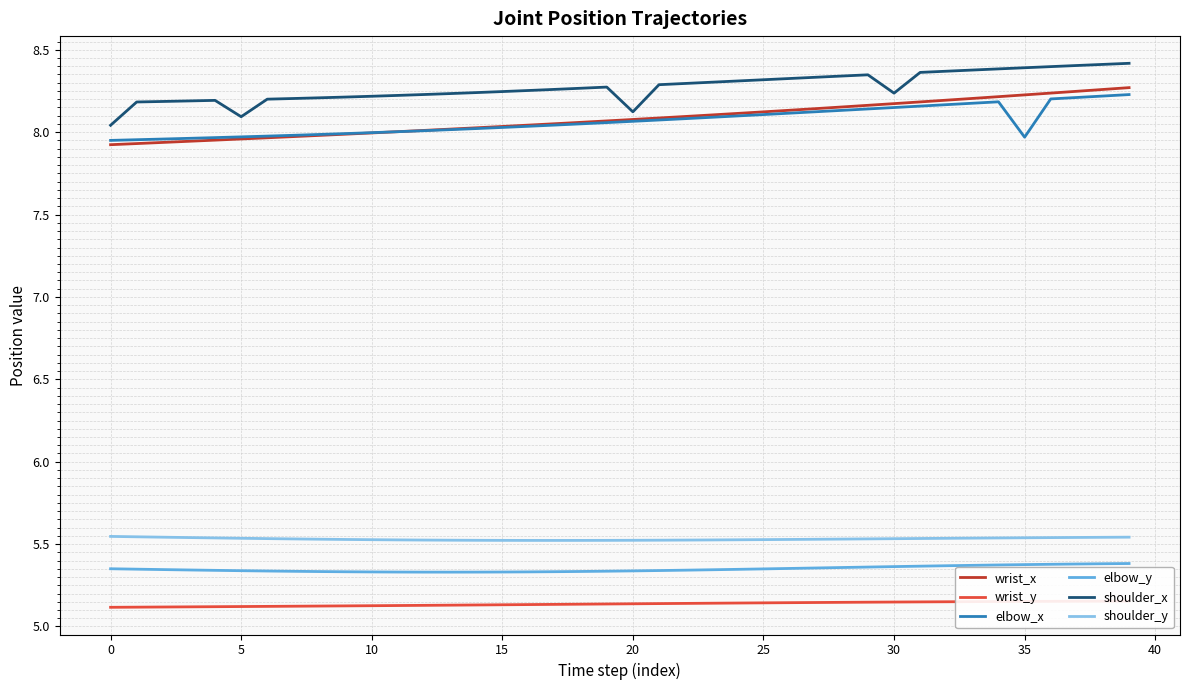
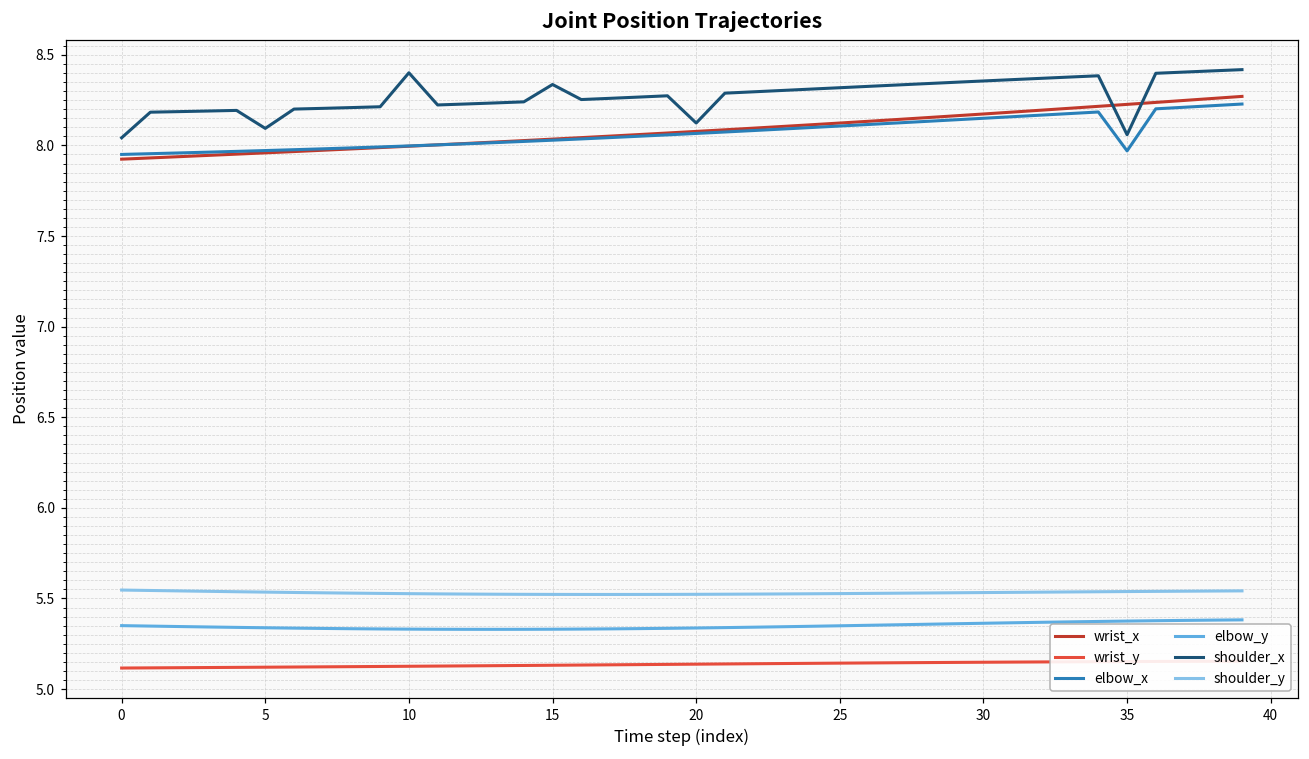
  {
    "elbow_x": {
      "0": 7.95,
      "25": 8.11,
      "30": 8.15,
      "35": 7.97
    },
    "shoulder_x": {
      "0": 8.04,
      "5": 8.09,
-     "10": 8.22,
-     "15": 8.25,
+     "10": 8.40,
+     "15": 8.34,
      "20": 8.12,
      "25": 8.32,
-     "30": 8.24,
-     "35": 8.39
+     "30": 8.36,
+     "35": 8.06
    }
  }
